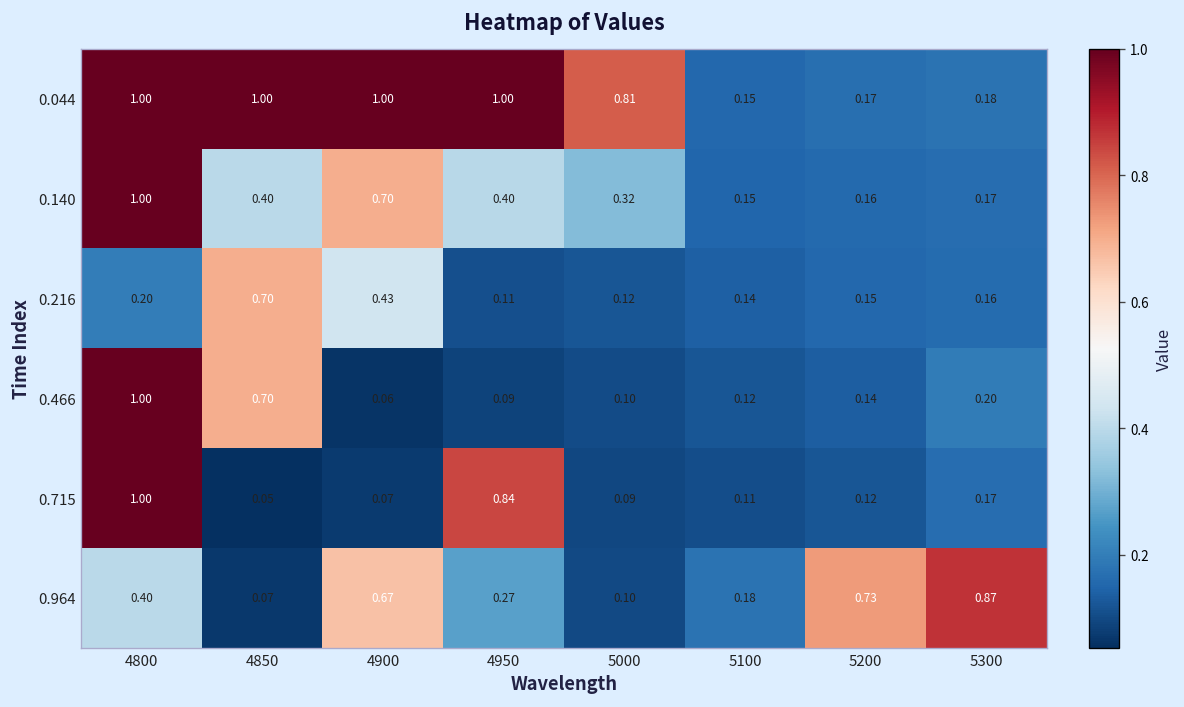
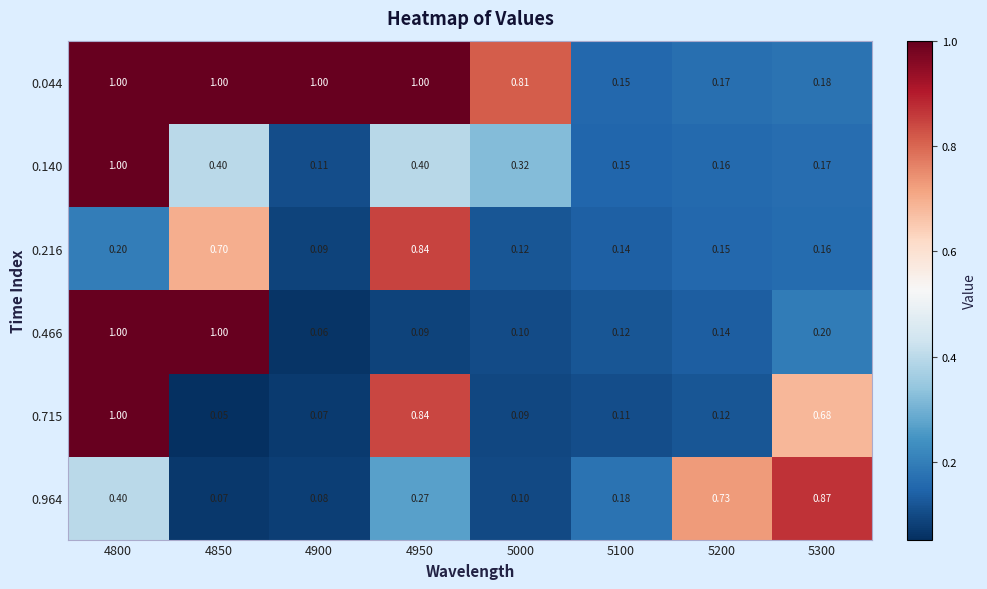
  {
    "0.044": {
      "4800": 1.00,
      "4850": 1.00,
      "4900": 1.00,
      "4950": 1.00,
      "5000": 0.81,
      "5100": 0.15,
      "5200": 0.17,
      "5300": 0.18
    },
    "0.140": {
      "4800": 1.00,
      "4850": 0.40,
-     "4900": 0.70,
+     "4900": 0.11,
      "4950": 0.40,
      "5000": 0.32,
      "5100": 0.15,
      "5200": 0.16,
      "5300": 0.17
    },
    "0.216": {
      "4800": 0.20,
      "4850": 0.70,
-     "4900": 0.43,
-     "4950": 0.11,
+     "4900": 0.09,
+     "4950": 0.84,
      "5000": 0.12,
      "5100": 0.14,
      "5200": 0.15,
      "5300": 0.16
    },
    "0.466": {
      "4800": 1.00,
-     "4850": 0.70,
+     "4850": 1.00,
      "4900": 0.06,
      "4950": 0.09,
      "5000": 0.10,
      "5100": 0.12,
      "5200": 0.14,
      "5300": 0.20
    },
    "0.715": {
      "4800": 1.00,
      "4850": 0.05,
      "4900": 0.07,
      "4950": 0.84,
      "5000": 0.09,
      "5100": 0.11,
      "5200": 0.12,
-     "5300": 0.17
+     "5300": 0.68
    },
    "0.964": {
      "4800": 0.40,
      "4850": 0.07,
-     "4900": 0.67,
+     "4900": 0.08,
      "4950": 0.27,
      "5000": 0.10,
      "5100": 0.18,
      "5200": 0.73,
      "5300": 0.87
    }
  }
